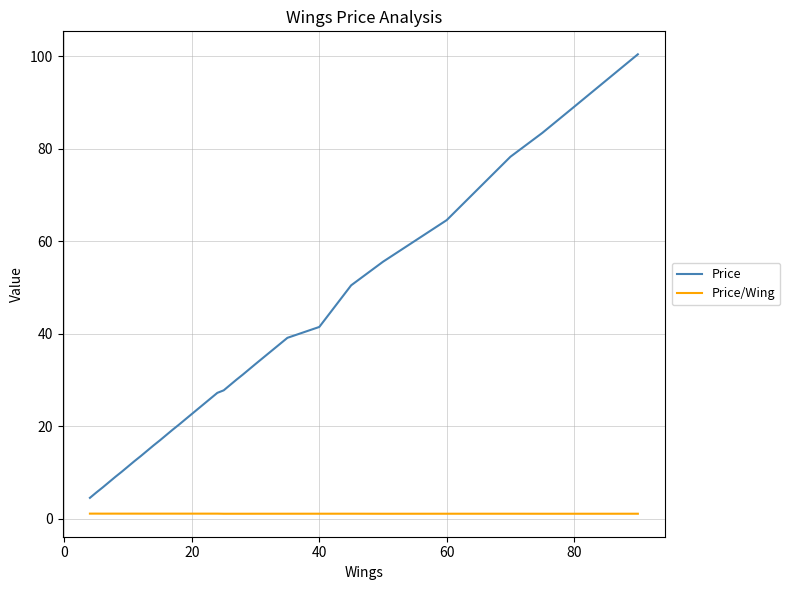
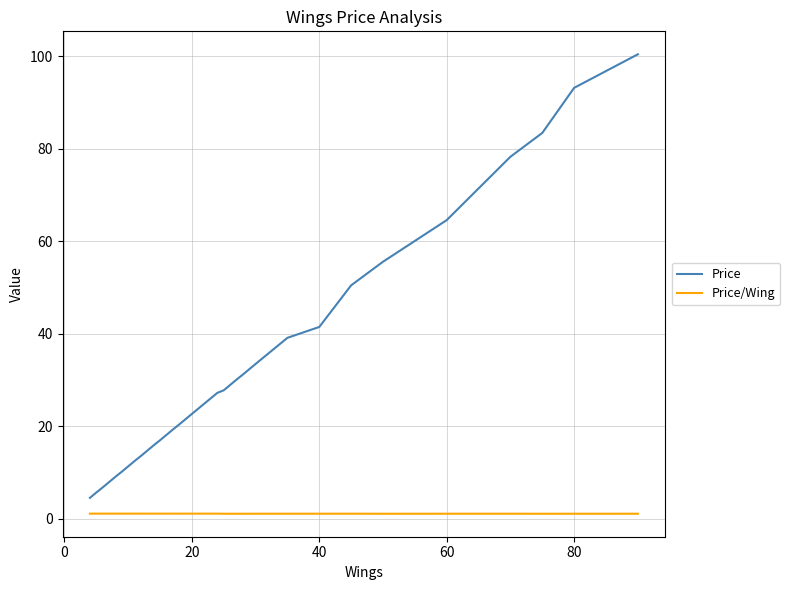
  {
    "Price": {
      "40": 42,
      "60": 65,
-     "80": 89
+     "80": 93
    },
    "Price/Wing": {
      "40": 1,
      "60": 1,
      "80": 1
    }
  }
